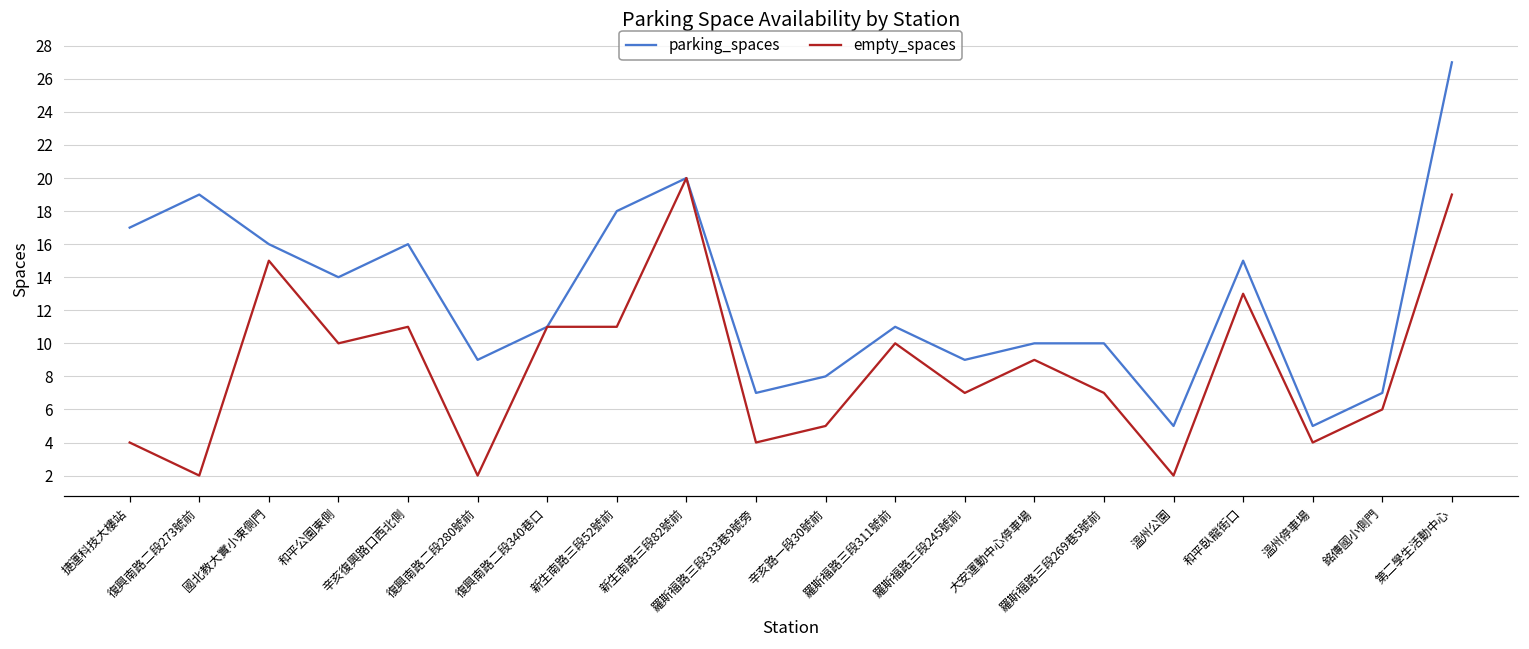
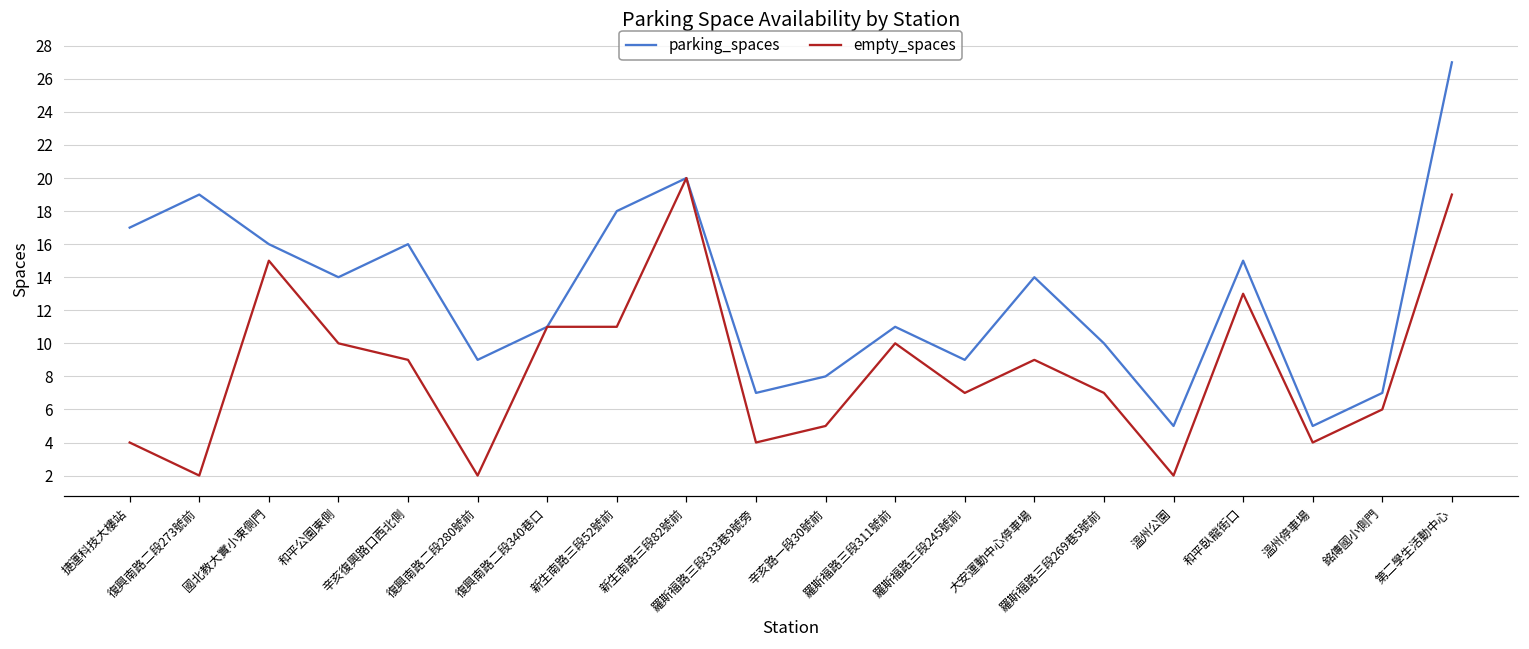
  {
    "parking_spaces": {
      "捷運科技大樓站": 17,
      "復興南路二段273號前": 19,
      "國北教大實小東側門": 16,
      "和平公園東側": 14,
      "辛亥復興路口西北側": 16,
      "復興南路二段280號前": 9,
      "新生南路三段52號前": 18,
      "羅斯福路三段333巷9號旁": 7,
      "辛亥路一段30號前": 8,
      "羅斯福路三段311號前": 11,
      "羅斯福路三段245號前": 9,
-     "大安運動中心停車場": 10,
+     "大安運動中心停車場": 14,
      "羅斯福路三段269巷5號前": 10,
      "溫州公園": 5,
      "和平臥龍街口": 15,
      "溫州停車場": 5,
      "銘傳國小側門": 7,
      "第二學生活動中心": 27
    },
    "empty_spaces": {
      "捷運科技大樓站": 4,
      "復興南路二段273號前": 2,
      "國北教大實小東側門": 15,
      "和平公園東側": 10,
-     "辛亥復興路口西北側": 11,
+     "辛亥復興路口西北側": 9,
      "復興南路二段280號前": 2,
      "新生南路三段52號前": 11,
      "羅斯福路三段333巷9號旁": 4,
      "辛亥路一段30號前": 5,
      "羅斯福路三段311號前": 10,
      "羅斯福路三段245號前": 7,
      "大安運動中心停車場": 9,
      "羅斯福路三段269巷5號前": 7,
      "溫州公園": 2,
      "和平臥龍街口": 13,
      "溫州停車場": 4,
      "銘傳國小側門": 6,
      "第二學生活動中心": 19
    }
  }
